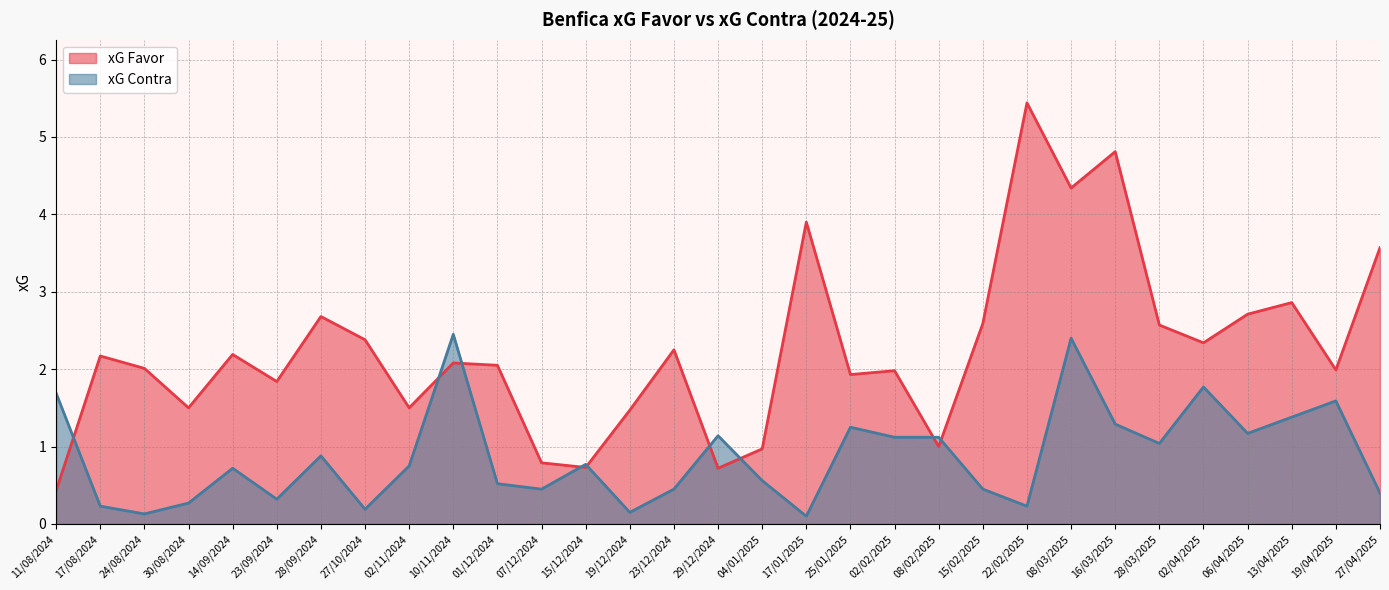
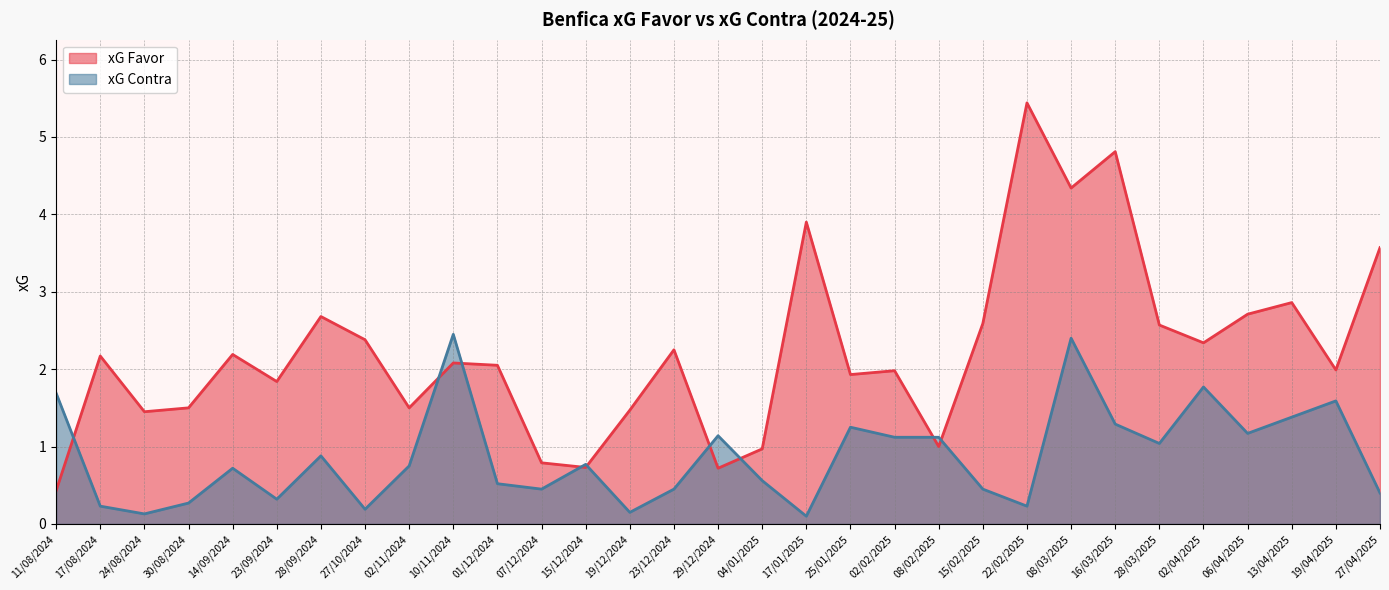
  {
    "xG Favor": {
      "11/08/2024": 0.4,
      "17/08/2024": 2.2,
-     "24/08/2024": 2.0,
+     "24/08/2024": 1.5,
      "30/08/2024": 1.5,
      "14/09/2024": 2.2,
      "23/09/2024": 1.8,
      "28/09/2024": 2.7,
      "27/10/2024": 2.4,
      "02/11/2024": 1.5,
      "10/11/2024": 2.1,
      "01/12/2024": 2.1,
      "07/12/2024": 0.8,
      "15/12/2024": 0.7,
      "19/12/2024": 1.5,
      "23/12/2024": 2.3,
      "29/12/2024": 0.7,
      "04/01/2025": 1.0,
      "17/01/2025": 3.9,
      "25/01/2025": 1.9,
      "02/02/2025": 2.0,
      "08/02/2025": 1.0,
      "15/02/2025": 2.6,
      "22/02/2025": 5.4,
      "08/03/2025": 4.3,
      "16/03/2025": 4.8,
      "28/03/2025": 2.6,
      "02/04/2025": 2.3,
      "06/04/2025": 2.7,
      "13/04/2025": 2.9,
      "19/04/2025": 2.0,
      "27/04/2025": 3.6
    },
    "xG Contra": {
      "11/08/2024": 1.7,
      "17/08/2024": 0.2,
      "24/08/2024": 0.1,
      "30/08/2024": 0.3,
      "14/09/2024": 0.7,
      "23/09/2024": 0.3,
      "28/09/2024": 0.9,
      "27/10/2024": 0.2,
      "02/11/2024": 0.8,
      "10/11/2024": 2.5,
      "01/12/2024": 0.5,
      "07/12/2024": 0.5,
      "15/12/2024": 0.8,
      "19/12/2024": 0.2,
      "23/12/2024": 0.5,
      "29/12/2024": 1.1,
      "04/01/2025": 0.6,
      "17/01/2025": 0.1,
      "25/01/2025": 1.3,
      "02/02/2025": 1.1,
      "08/02/2025": 1.1,
      "15/02/2025": 0.5,
      "22/02/2025": 0.2,
      "08/03/2025": 2.4,
      "16/03/2025": 1.3,
      "28/03/2025": 1.0,
      "02/04/2025": 1.8,
      "06/04/2025": 1.2,
      "13/04/2025": 1.4,
      "19/04/2025": 1.6,
      "27/04/2025": 0.4
    }
  }
